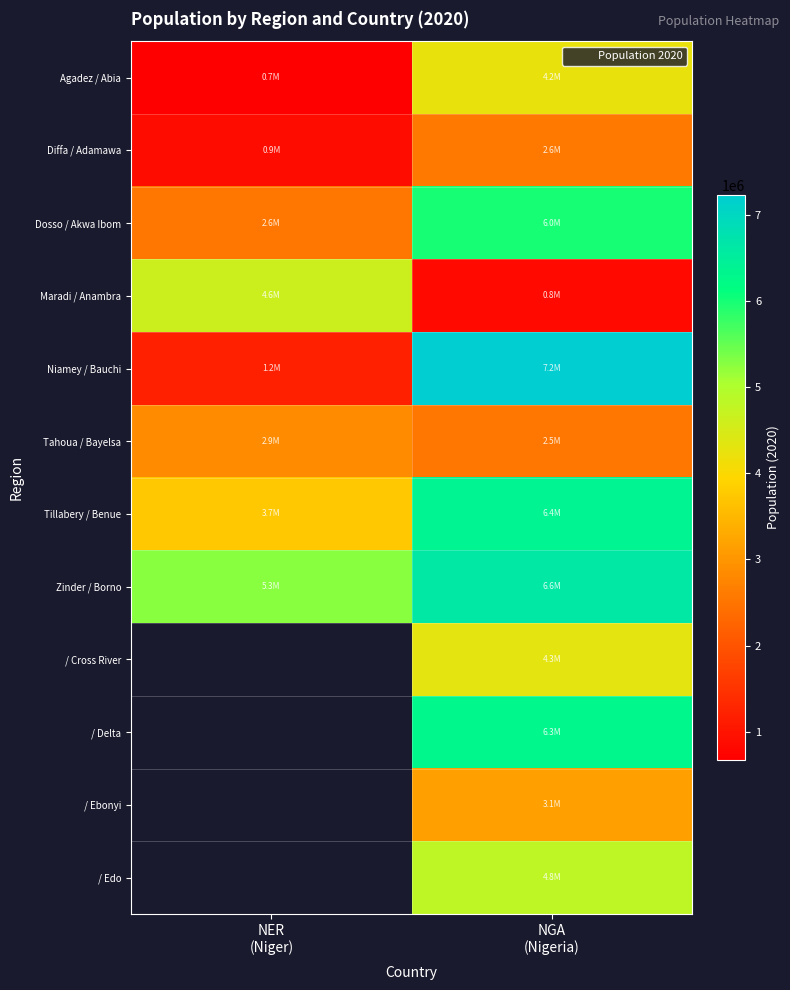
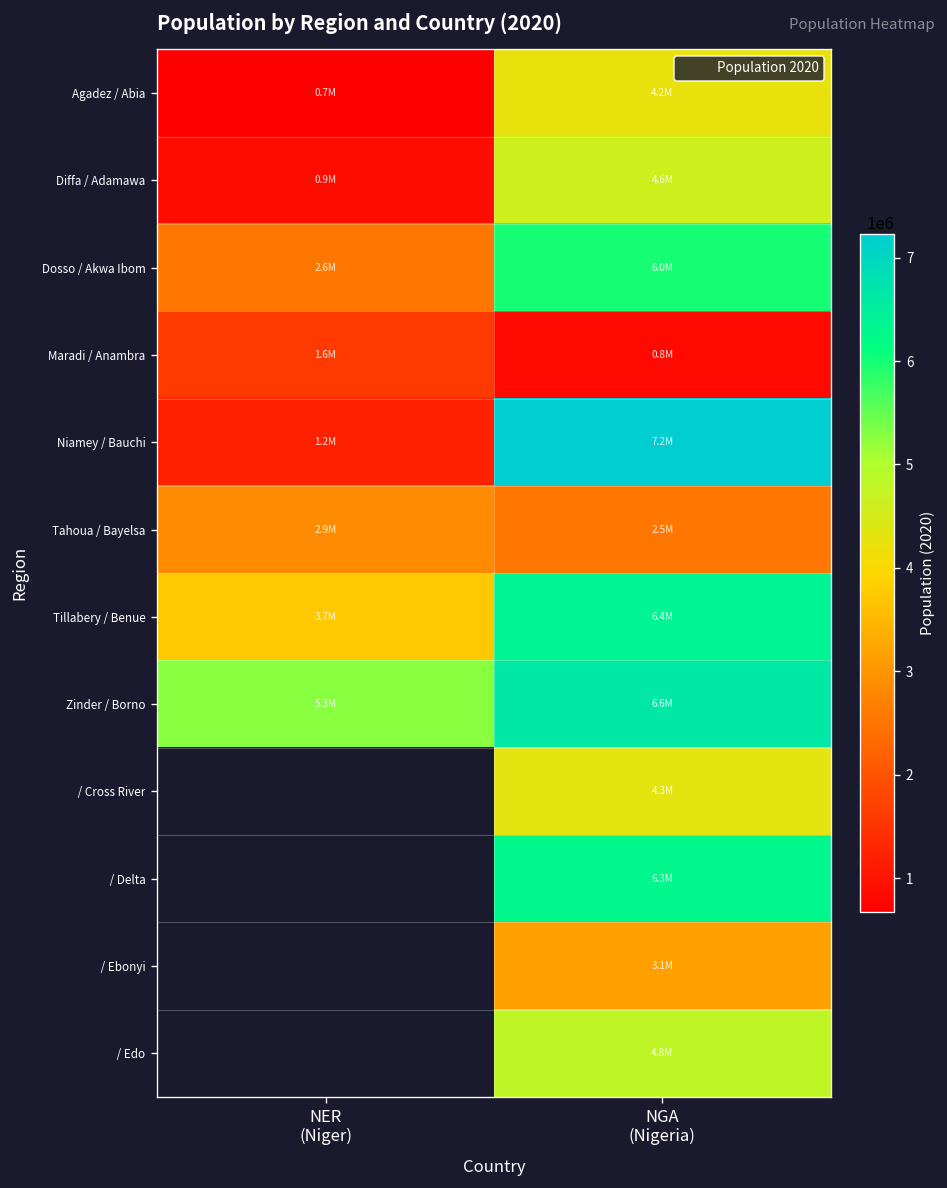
  {
    "Agadez / Abia": {
      "NER (Niger)": "0.7M",
      "NGA (Nigeria)": "4.2M"
    },
    "Diffa / Adamawa": {
      "NER (Niger)": "0.9M",
-     "NGA (Nigeria)": "2.6M"
+     "NGA (Nigeria)": "4.6M"
    },
    "Dosso / Akwa Ibom": {
      "NER (Niger)": "2.6M",
      "NGA (Nigeria)": "6.0M"
    },
    "Maradi / Anambra": {
-     "NER (Niger)": "4.6M",
+     "NER (Niger)": "1.6M",
      "NGA (Nigeria)": "0.8M"
    },
    "Niamey / Bauchi": {
      "NER (Niger)": "1.2M",
      "NGA (Nigeria)": "7.2M"
    },
    "Tahoua / Bayelsa": {
      "NER (Niger)": "2.9M",
      "NGA (Nigeria)": "2.5M"
    },
    "Tillabery / Benue": {
      "NER (Niger)": "3.7M",
      "NGA (Nigeria)": "6.4M"
    },
    "Zinder / Borno": {
      "NER (Niger)": "5.3M",
      "NGA (Nigeria)": "6.6M"
    },
    "/ Cross River": {
      "NGA (Nigeria)": "4.3M"
    },
    "/ Delta": {
      "NGA (Nigeria)": "6.3M"
    },
    "/ Ebonyi": {
      "NGA (Nigeria)": "3.1M"
    },
    "/ Edo": {
      "NGA (Nigeria)": "4.8M"
    }
  }
